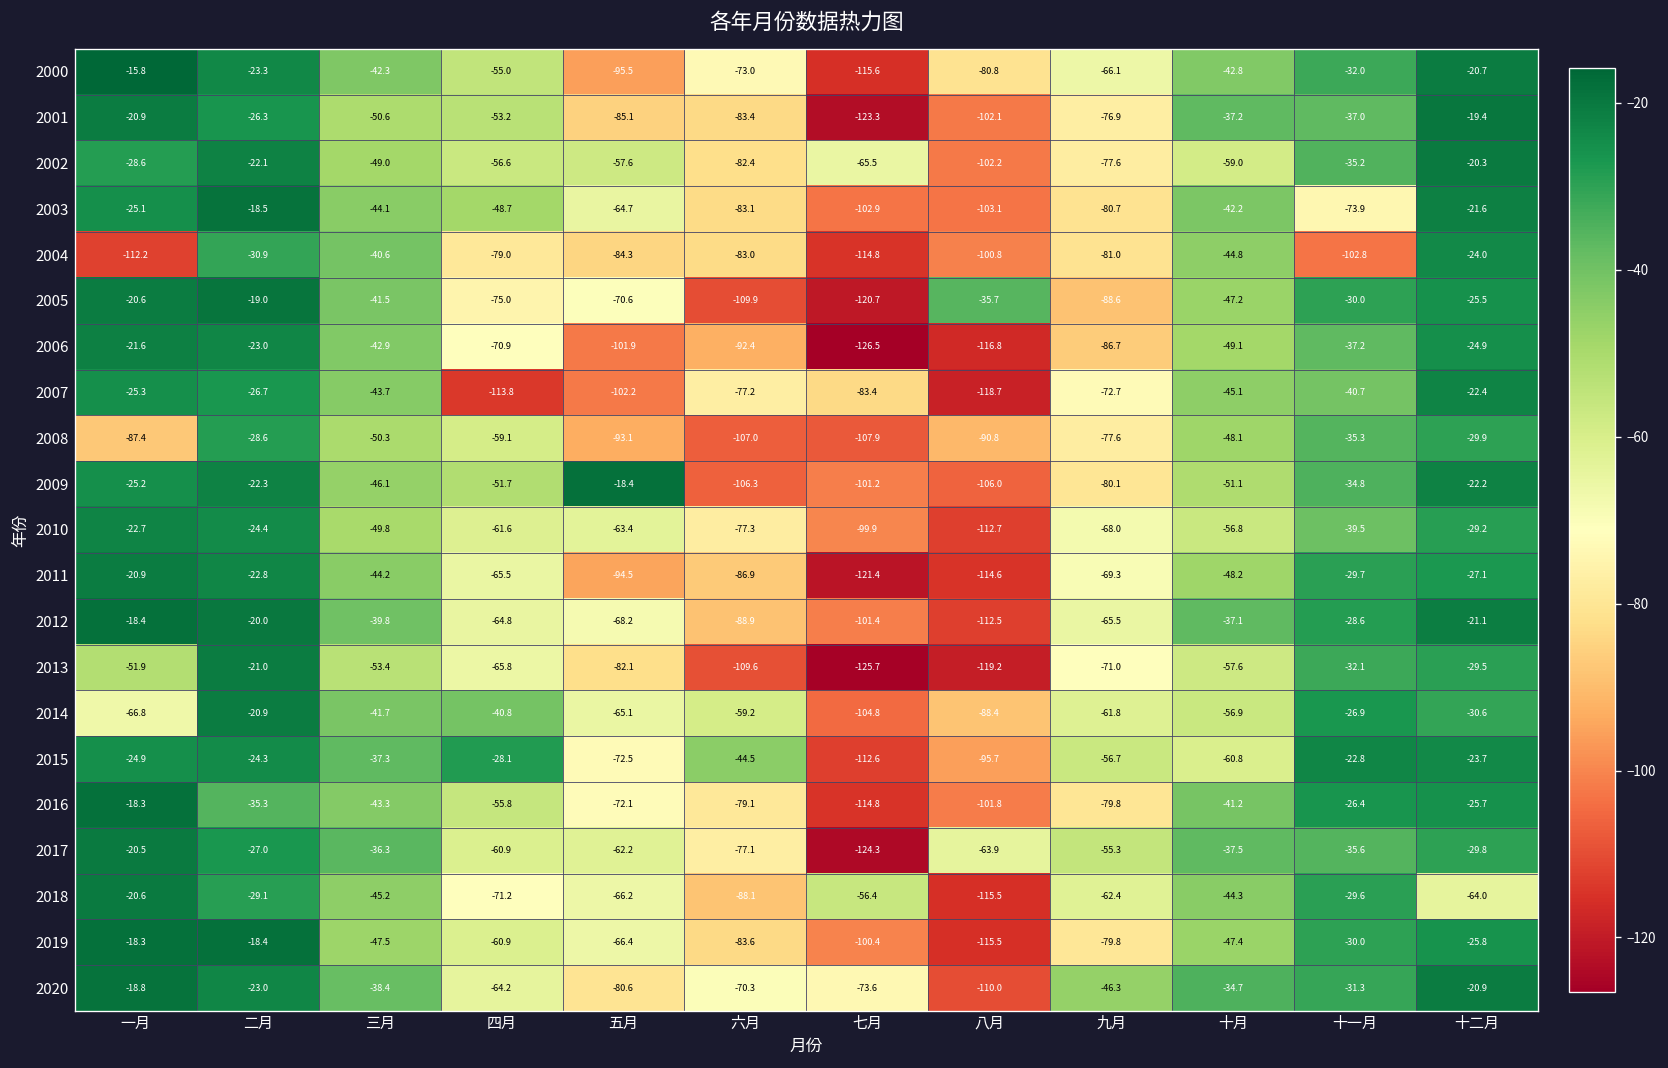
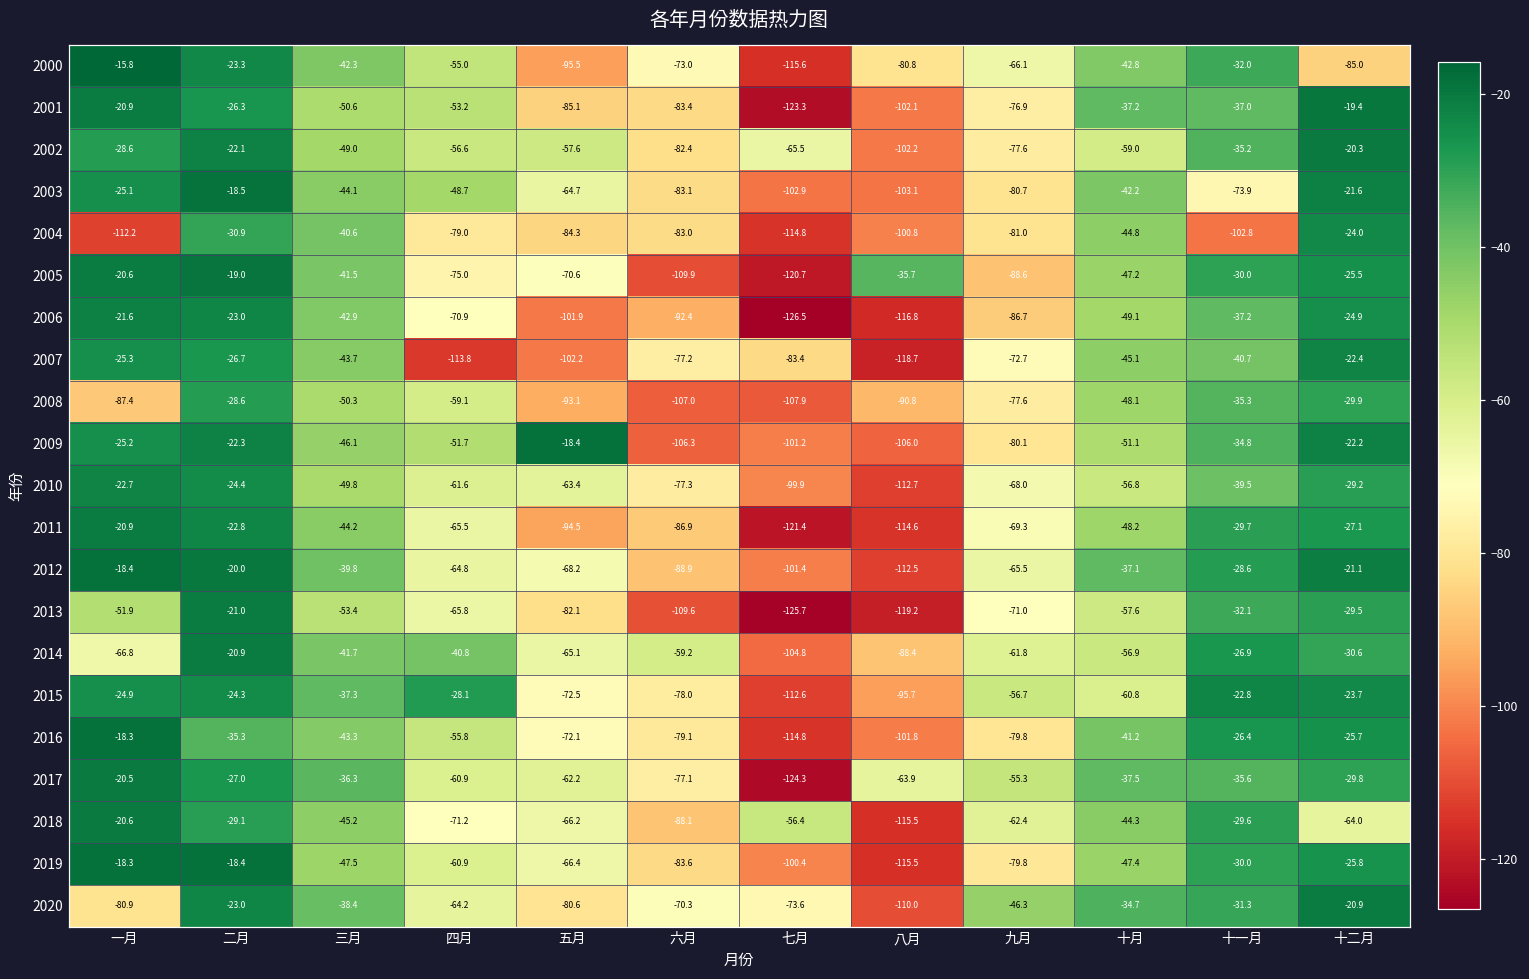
  {
    "2000": {
      "一月": -15.8,
      "二月": -23.3,
      "三月": -42.3,
      "四月": -55.0,
      "五月": -95.5,
      "六月": -73.0,
      "七月": -115.6,
      "八月": -80.8,
      "九月": -66.1,
      "十月": -42.8,
      "十一月": -32.0,
-     "十二月": -20.7
+     "十二月": -85.0
    },
    "2015": {
      "一月": -24.9,
      "二月": -24.3,
      "三月": -37.3,
      "四月": -28.1,
      "五月": -72.5,
-     "六月": -44.5,
+     "六月": -78.0,
      "七月": -112.6,
      "八月": -95.7,
      "九月": -56.7,
      "十月": -60.8,
      "十一月": -22.8,
      "十二月": -23.7
    },
    "2020": {
-     "一月": -18.8,
+     "一月": -80.9,
      "二月": -23.0,
      "三月": -38.4,
      "四月": -64.2,
      "五月": -80.6,
      "六月": -70.3,
      "七月": -73.6,
      "八月": -110.0,
      "九月": -46.3,
      "十月": -34.7,
      "十一月": -31.3,
      "十二月": -20.9
    }
  }
